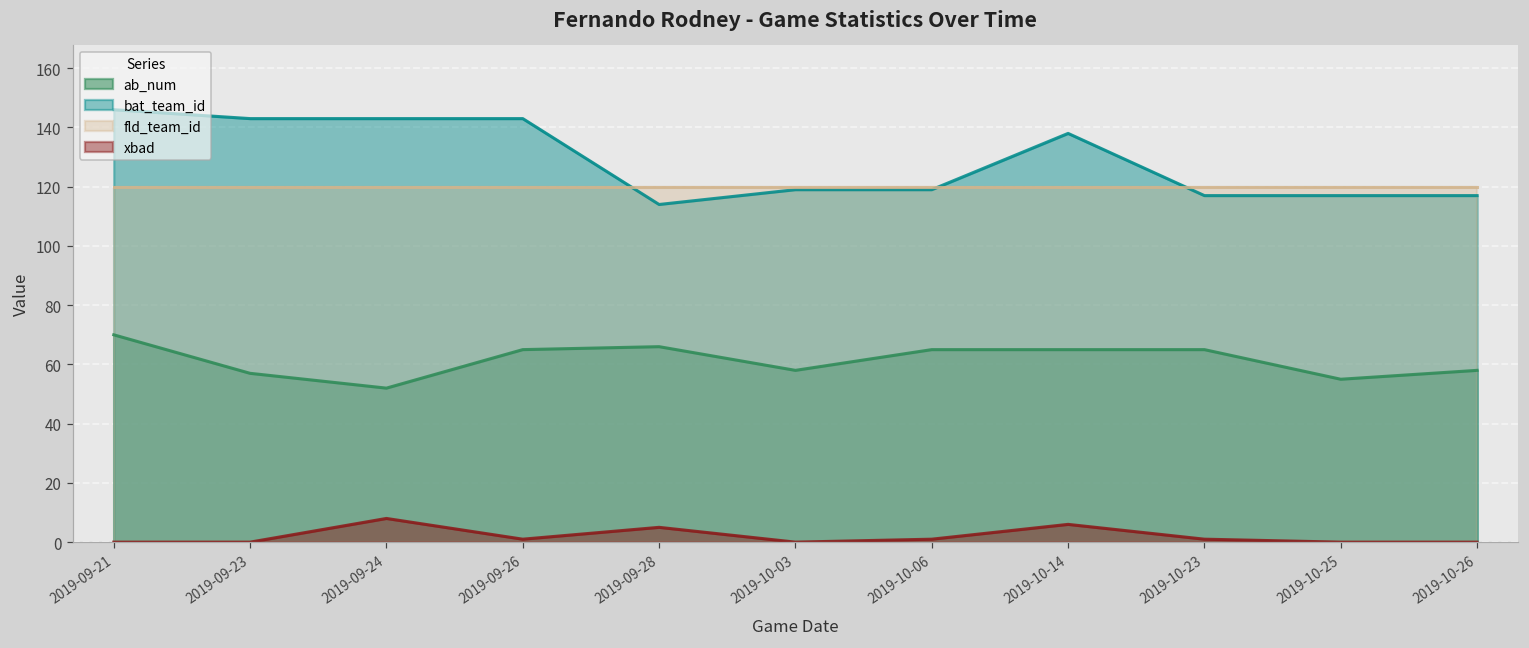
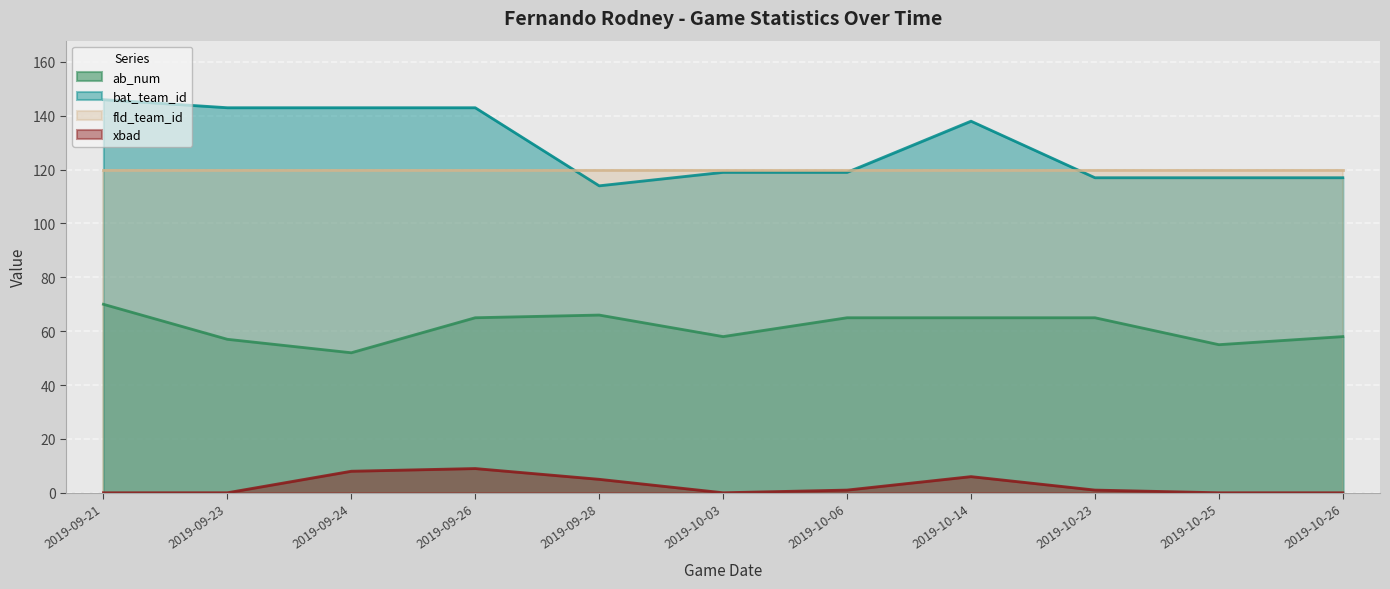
  {
    "fld_team_id": {
      "2019-09-21": 120,
      "2019-09-23": 120,
      "2019-09-24": 120,
      "2019-09-26": 120,
      "2019-09-28": 120,
      "2019-10-03": 120,
      "2019-10-06": 120,
      "2019-10-14": 120,
      "2019-10-23": 120,
      "2019-10-25": 120,
      "2019-10-26": 120
    },
    "xbad": {
      "2019-09-21": 0,
      "2019-09-23": 0,
      "2019-09-24": 8,
-     "2019-09-26": 1,
+     "2019-09-26": 9,
      "2019-09-28": 5,
      "2019-10-03": 0,
      "2019-10-06": 1,
      "2019-10-14": 6,
      "2019-10-23": 1,
      "2019-10-25": 0,
      "2019-10-26": 0
    }
  }
